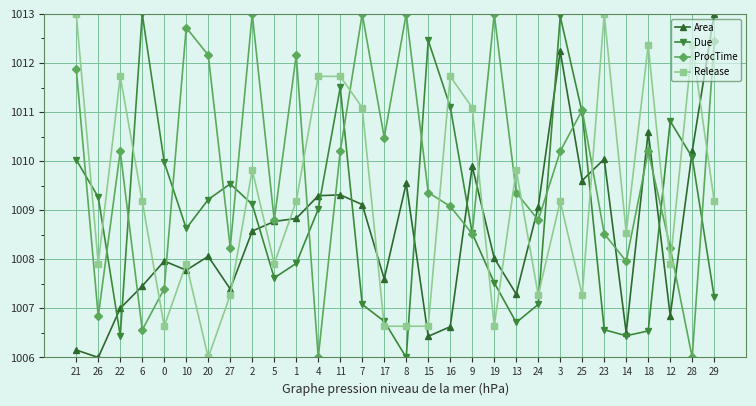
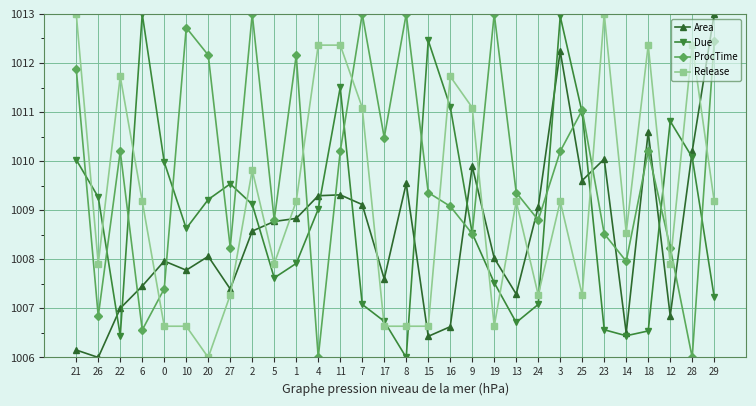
  {
    "Release": {
      "21": 1013.0,
      "26": 1007.9,
      "22": 1011.7,
      "6": 1009.2,
      "0": 1006.6,
-     "10": 1007.9,
+     "10": 1006.6,
      "20": 1006.0,
      "27": 1007.3,
      "2": 1009.8,
      "5": 1007.9,
      "1": 1009.2,
-     "4": 1011.7,
-     "11": 1011.7,
+     "4": 1012.4,
+     "11": 1012.4,
      "7": 1011.1,
      "17": 1006.6,
      "8": 1006.6,
      "15": 1006.6,
      "16": 1011.7,
      "9": 1011.1,
      "19": 1006.6,
-     "13": 1009.8,
+     "13": 1009.2,
      "24": 1007.3,
      "3": 1009.2,
      "25": 1007.3,
      "23": 1013.0,
      "14": 1008.5,
      "18": 1012.4,
      "12": 1007.9,
      "29": 1009.2
    }
  }
